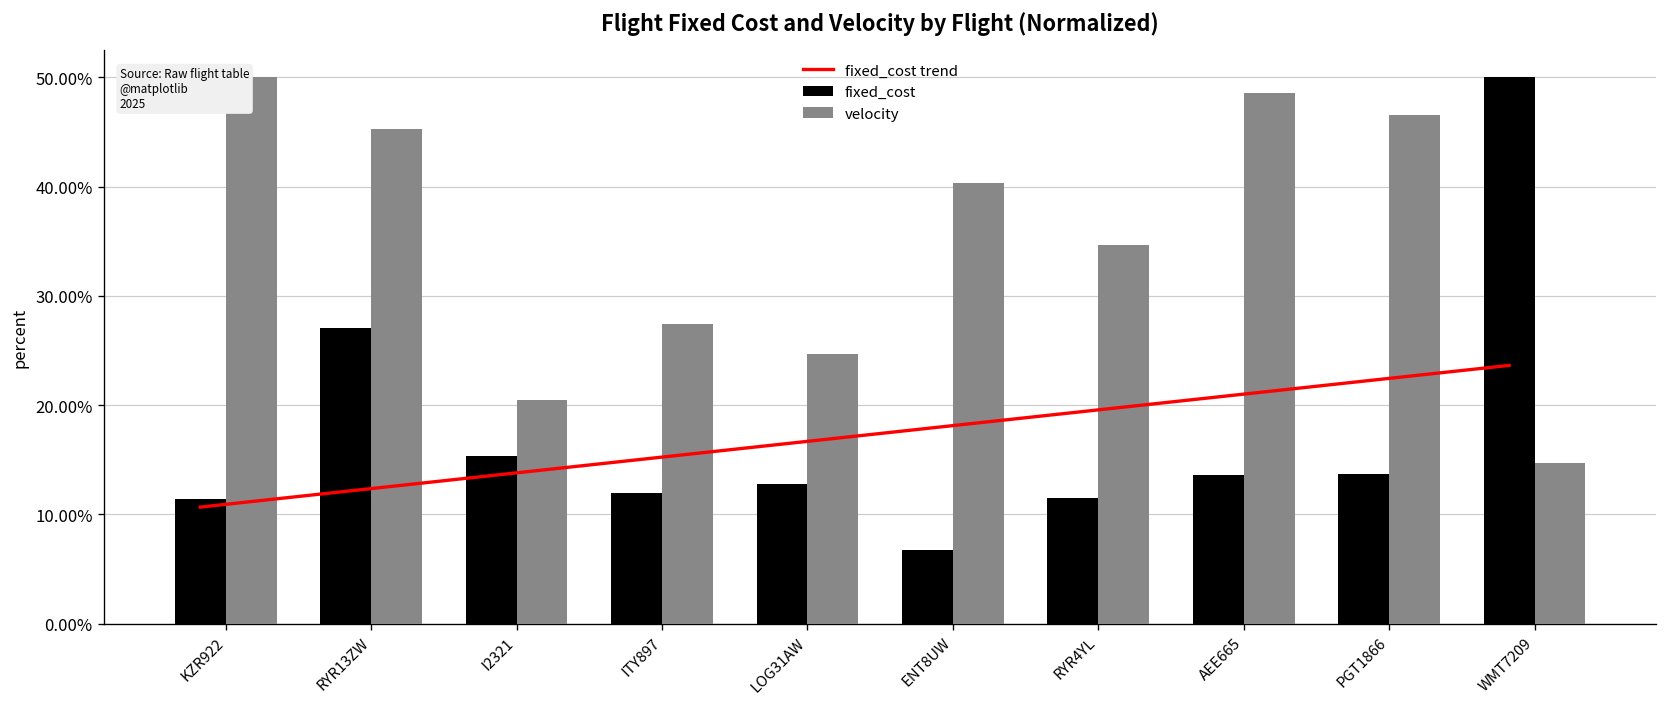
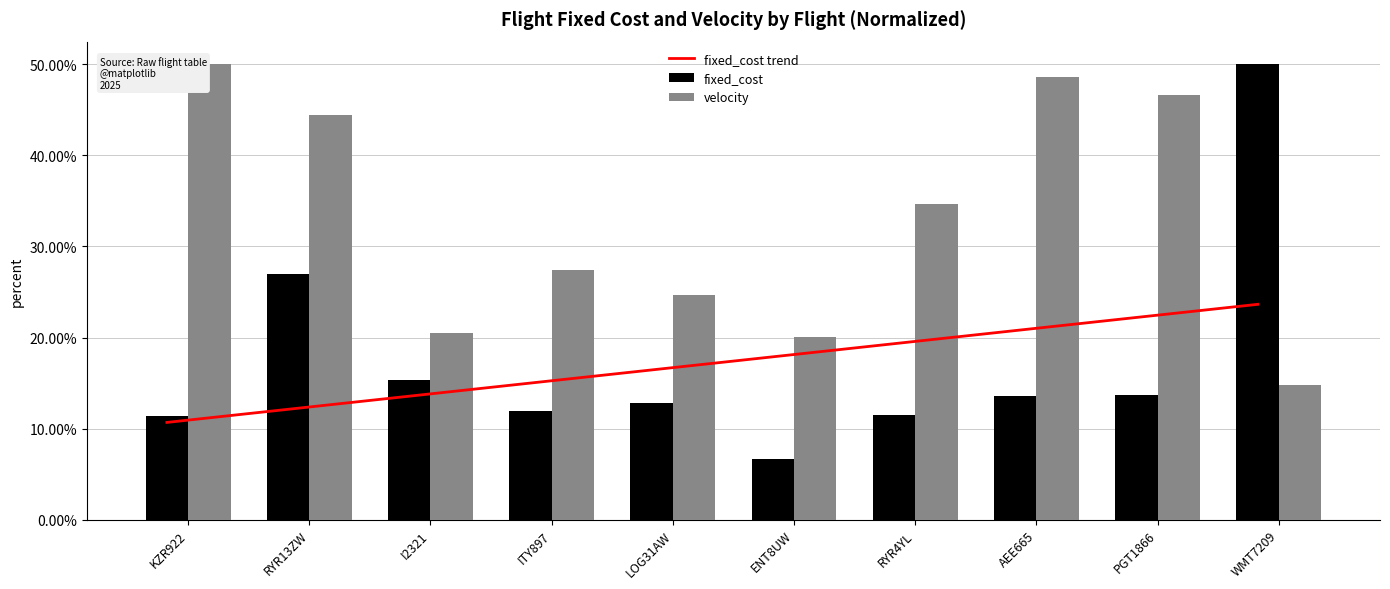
  {
    "fixed_cost": {
      "KZR922": "11%",
      "RYR13ZW": "27%",
      "I2321": "15%",
      "ITY897": "12%",
      "LOG31AW": "13%",
      "ENT8UW": "7%",
      "RYR4YL": "11%",
      "AEE665": "14%",
      "PGT1866": "14%",
      "WMT7209": "50%"
    },
    "velocity": {
-     "RYR13ZW": "45%",
+     "RYR13ZW": "44%",
      "I2321": "20%",
      "ITY897": "27%",
      "LOG31AW": "25%",
-     "ENT8UW": "40%",
+     "ENT8UW": "20%",
      "RYR4YL": "35%",
      "AEE665": "49%",
      "PGT1866": "47%",
      "WMT7209": "15%"
    }
  }
